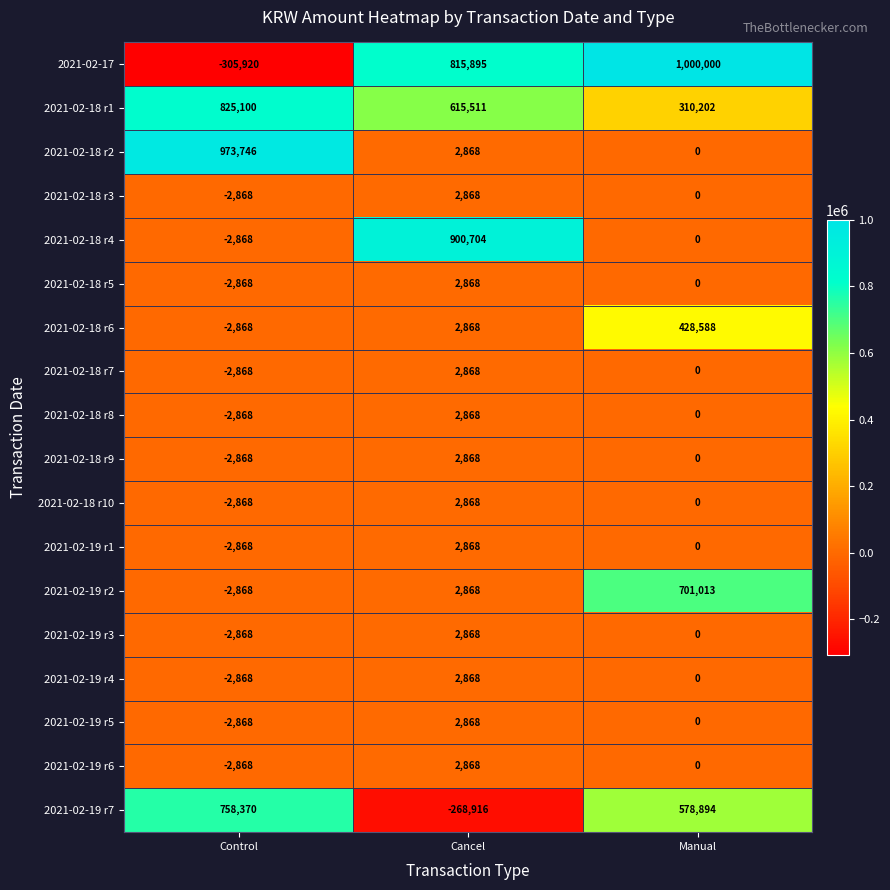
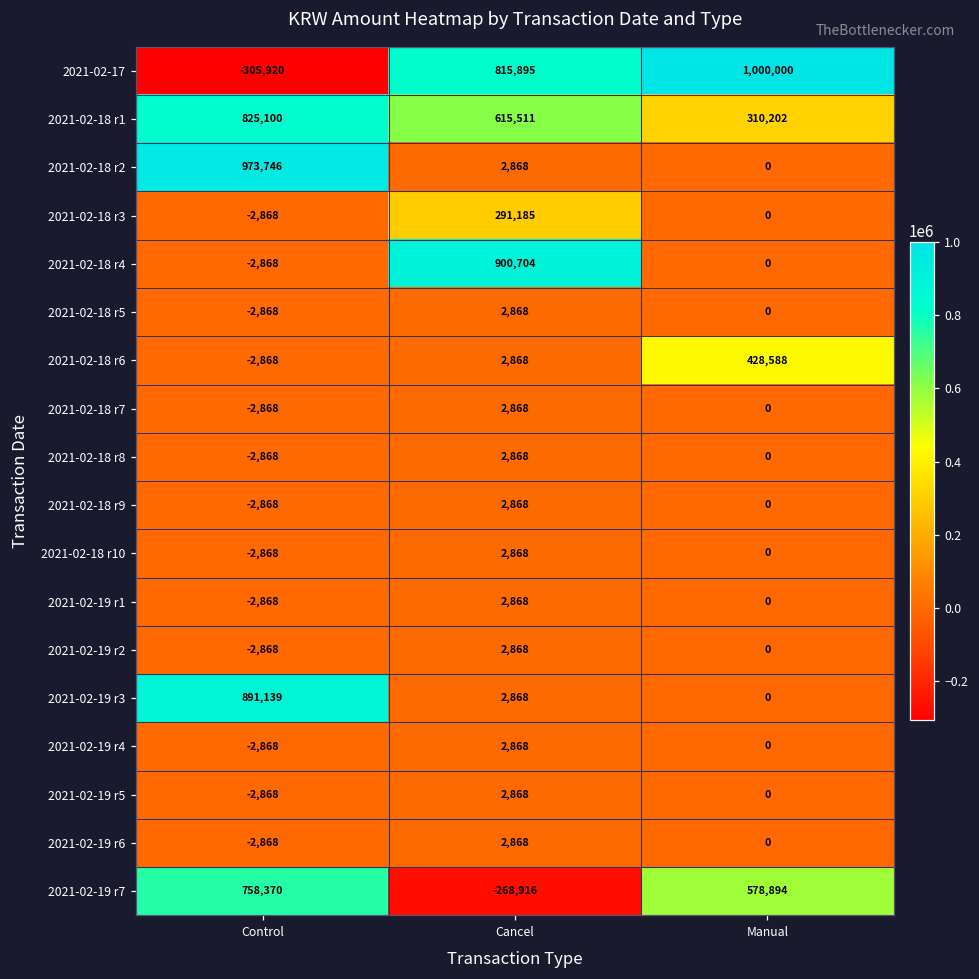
  {
    "2021-02-17": {
      "Control": "-305,920",
      "Cancel": "815,895",
      "Manual": "1,000,000"
    },
    "2021-02-18 r1": {
      "Control": "825,100",
      "Cancel": "615,511",
      "Manual": "310,202"
    },
    "2021-02-18 r2": {
      "Control": "973,746",
      "Cancel": "2,868",
      "Manual": "0"
    },
    "2021-02-18 r3": {
      "Control": "-2,868",
-     "Cancel": "2,868",
+     "Cancel": "291,185",
      "Manual": "0"
    },
    "2021-02-18 r4": {
      "Control": "-2,868",
      "Cancel": "900,704",
      "Manual": "0"
    },
    "2021-02-18 r5": {
      "Control": "-2,868",
      "Cancel": "2,868",
      "Manual": "0"
    },
    "2021-02-18 r6": {
      "Control": "-2,868",
      "Cancel": "2,868",
      "Manual": "428,588"
    },
    "2021-02-18 r7": {
      "Control": "-2,868",
      "Cancel": "2,868",
      "Manual": "0"
    },
    "2021-02-18 r8": {
      "Control": "-2,868",
      "Cancel": "2,868",
      "Manual": "0"
    },
    "2021-02-18 r9": {
      "Control": "-2,868",
      "Cancel": "2,868",
      "Manual": "0"
    },
    "2021-02-18 r10": {
      "Control": "-2,868",
      "Cancel": "2,868",
      "Manual": "0"
    },
    "2021-02-19 r1": {
      "Control": "-2,868",
      "Cancel": "2,868",
      "Manual": "0"
    },
    "2021-02-19 r2": {
      "Control": "-2,868",
      "Cancel": "2,868",
-     "Manual": "701,013"
+     "Manual": "0"
    },
    "2021-02-19 r3": {
-     "Control": "-2,868",
+     "Control": "891,139",
      "Cancel": "2,868",
      "Manual": "0"
    },
    "2021-02-19 r4": {
      "Control": "-2,868",
      "Cancel": "2,868",
      "Manual": "0"
    },
    "2021-02-19 r5": {
      "Control": "-2,868",
      "Cancel": "2,868",
      "Manual": "0"
    },
    "2021-02-19 r6": {
      "Control": "-2,868",
      "Cancel": "2,868",
      "Manual": "0"
    },
    "2021-02-19 r7": {
      "Control": "758,370",
      "Cancel": "-268,916",
      "Manual": "578,894"
    }
  }
